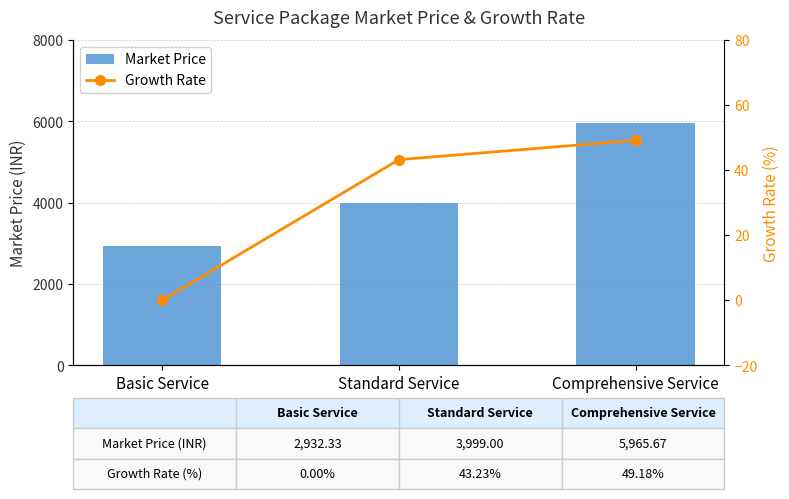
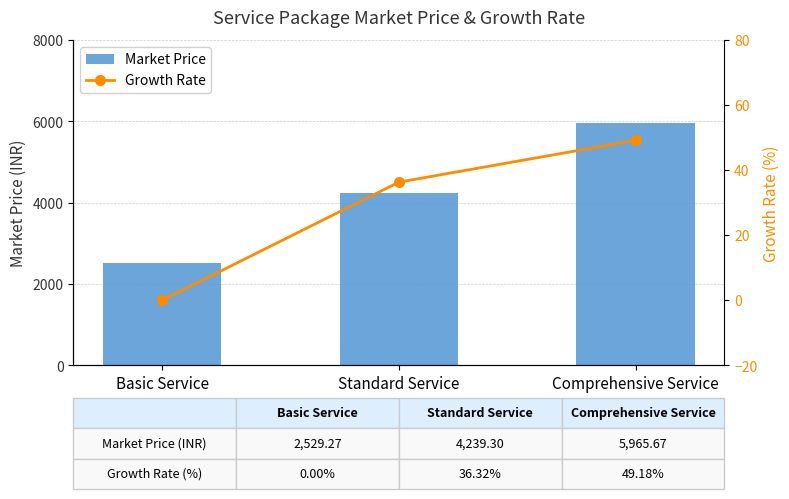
  {
    "Market Price": {
-     "Basic Service": "2,932.33",
-     "Standard Service": "3,999.00"
+     "Basic Service": "2,529.27",
+     "Standard Service": "4,239.30"
    },
    "Growth Rate": {
-     "Standard Service": "43.23%"
+     "Standard Service": "36.32%"
    }
  }
